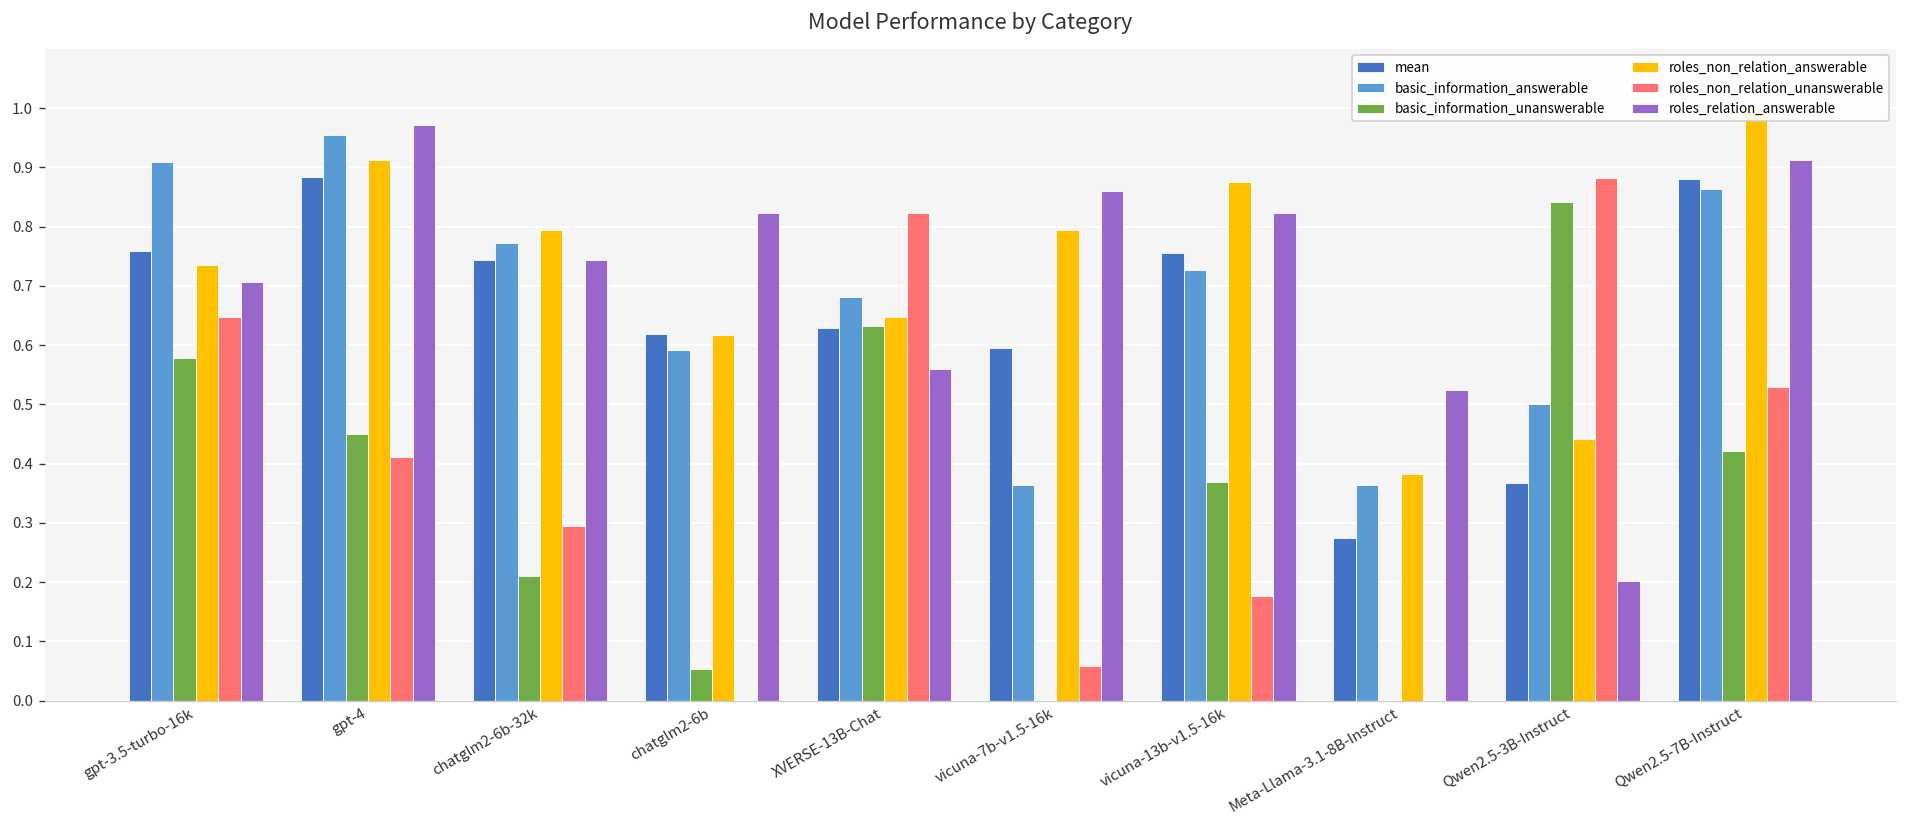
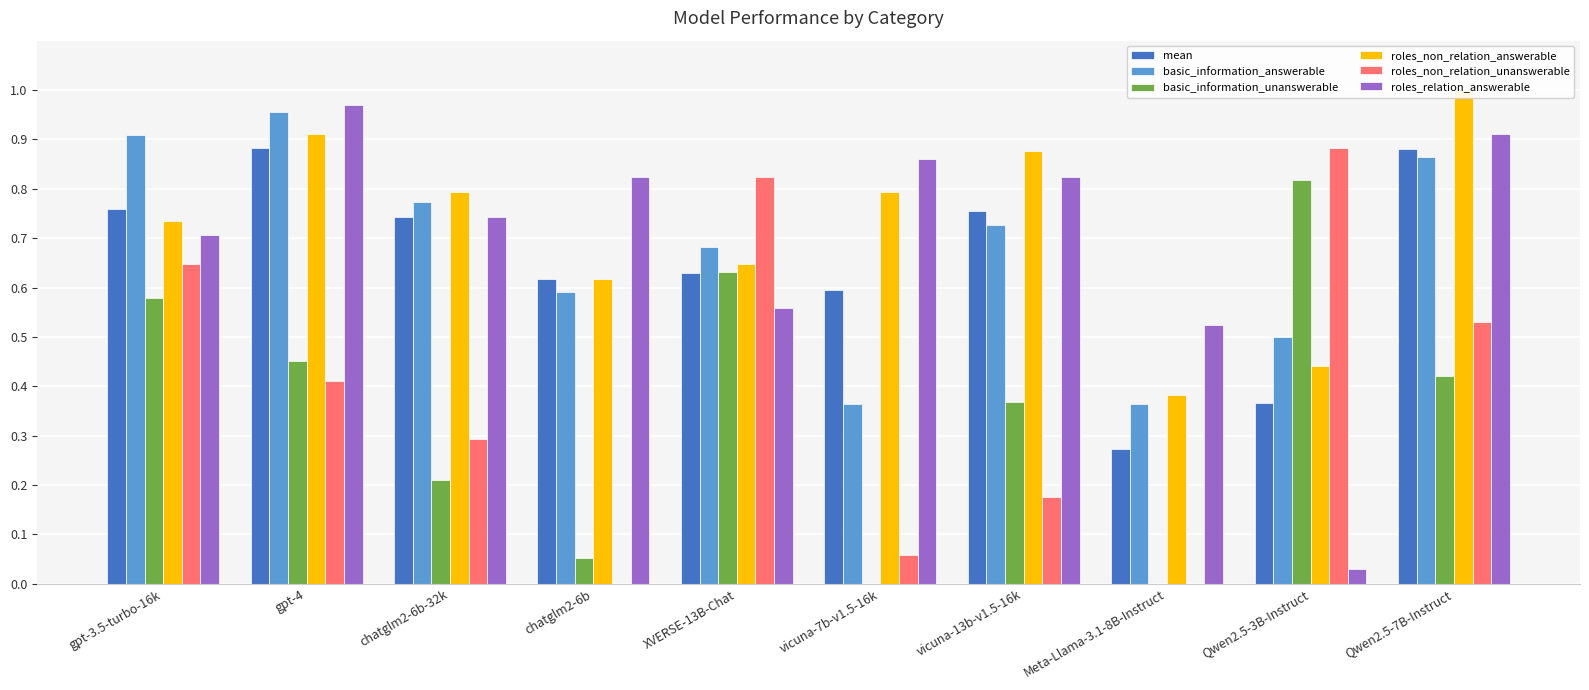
  {
    "basic_information_unanswerable": {
      "gpt-3.5-turbo-16k": 0.58,
      "gpt-4": 0.45,
      "chatglm2-6b-32k": 0.21,
      "chatglm2-6b": 0.05,
      "XVERSE-13B-Chat": 0.63,
      "vicuna-7b-v1.5-16k": 0.00,
      "vicuna-13b-v1.5-16k": 0.37,
      "Meta-Llama-3.1-8B-Instruct": 0.00,
-     "Qwen2.5-3B-Instruct": 0.84,
+     "Qwen2.5-3B-Instruct": 0.82,
      "Qwen2.5-7B-Instruct": 0.42
    },
    "roles_non_relation_answerable": {
      "gpt-3.5-turbo-16k": 0.74,
      "gpt-4": 0.91,
      "chatglm2-6b-32k": 0.79,
      "chatglm2-6b": 0.62,
      "XVERSE-13B-Chat": 0.65,
      "vicuna-7b-v1.5-16k": 0.79,
      "vicuna-13b-v1.5-16k": 0.88,
      "Meta-Llama-3.1-8B-Instruct": 0.38,
      "Qwen2.5-3B-Instruct": 0.44
    },
    "roles_non_relation_unanswerable": {
      "gpt-3.5-turbo-16k": 0.65,
      "gpt-4": 0.41,
      "chatglm2-6b-32k": 0.29,
      "chatglm2-6b": 0.00,
      "XVERSE-13B-Chat": 0.82,
      "vicuna-7b-v1.5-16k": 0.06,
      "vicuna-13b-v1.5-16k": 0.18,
      "Meta-Llama-3.1-8B-Instruct": 0.00,
      "Qwen2.5-3B-Instruct": 0.88,
      "Qwen2.5-7B-Instruct": 0.53
    },
    "roles_relation_answerable": {
      "gpt-3.5-turbo-16k": 0.71,
      "gpt-4": 0.97,
      "chatglm2-6b-32k": 0.74,
      "chatglm2-6b": 0.82,
      "XVERSE-13B-Chat": 0.56,
      "vicuna-7b-v1.5-16k": 0.86,
      "vicuna-13b-v1.5-16k": 0.82,
      "Meta-Llama-3.1-8B-Instruct": 0.52,
-     "Qwen2.5-3B-Instruct": 0.20,
+     "Qwen2.5-3B-Instruct": 0.03,
      "Qwen2.5-7B-Instruct": 0.91
    }
  }
